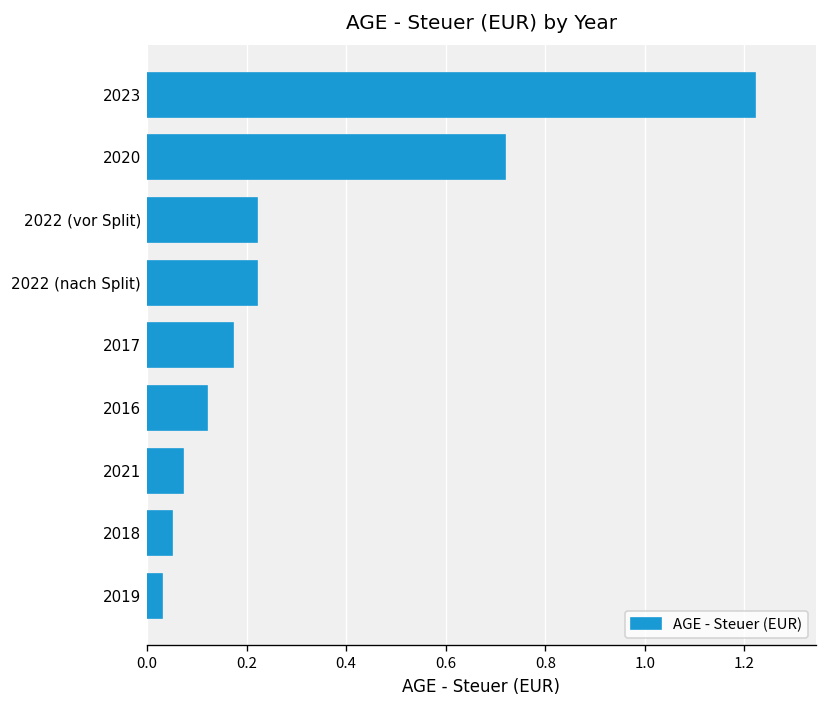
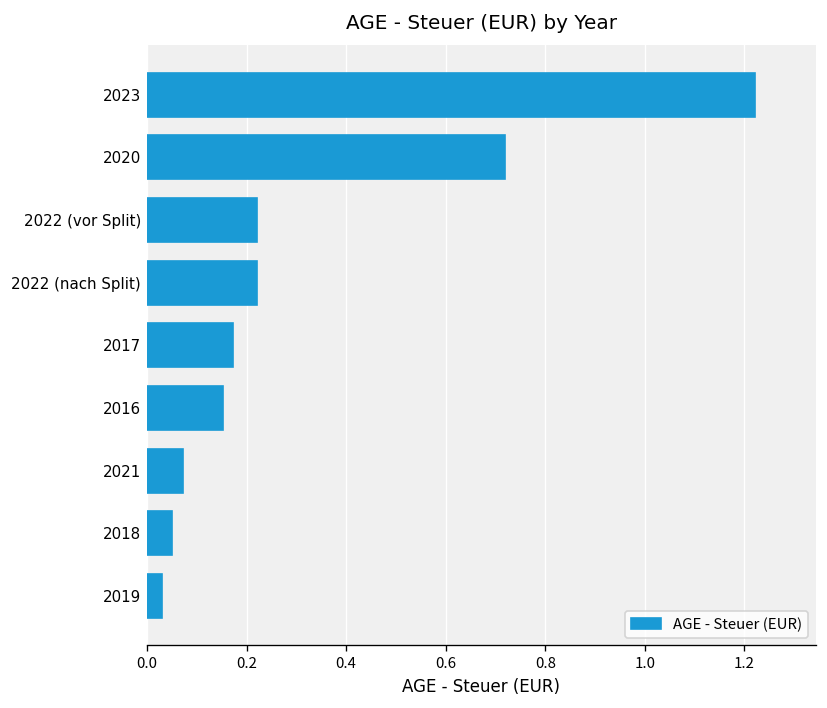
  {
    "2023": 1.22,
    "2020": 0.72,
    "2022 (vor Split)": 0.22,
    "2022 (nach Split)": 0.22,
    "2017": 0.17,
-   "2016": 0.12,
+   "2016": 0.15,
    "2021": 0.07,
    "2018": 0.05,
    "2019": 0.03
  }
